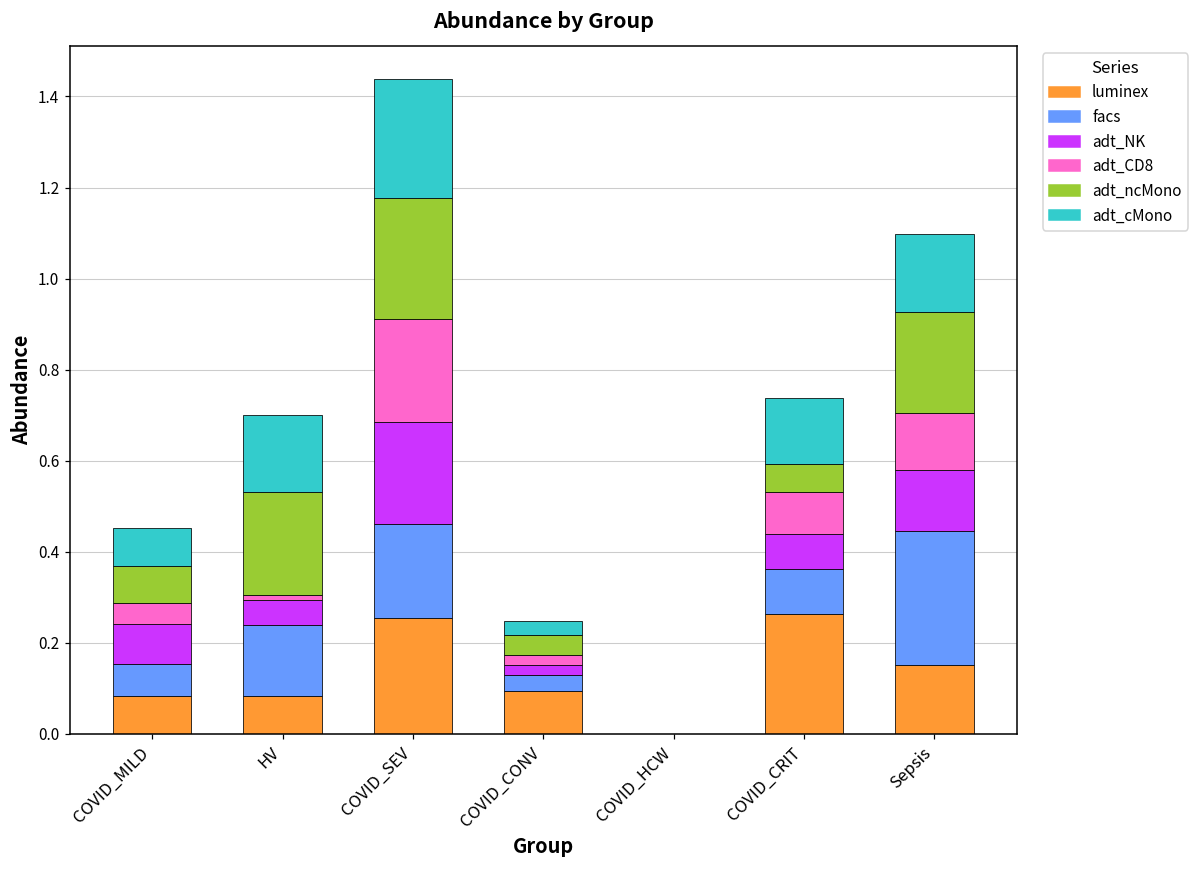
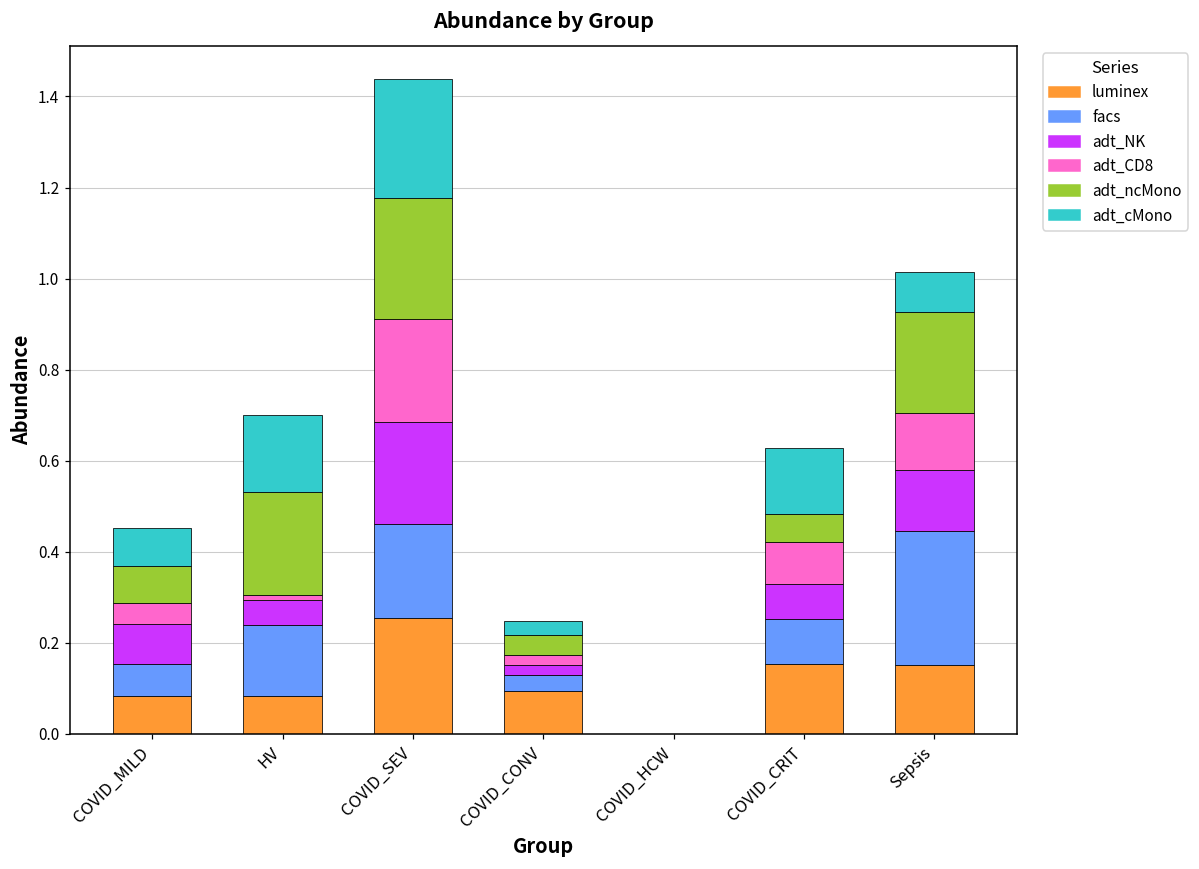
  {
    "luminex": {
      "COVID_MILD": 0.08,
      "HV": 0.08,
      "COVID_SEV": 0.25,
      "COVID_CONV": 0.09,
      "COVID_HCW": 0.00,
-     "COVID_CRIT": 0.26,
+     "COVID_CRIT": 0.15,
      "Sepsis": 0.15
    },
    "facs": {
      "COVID_MILD": 0.07,
      "HV": 0.16,
      "COVID_SEV": 0.21,
      "COVID_CONV": 0.04,
      "COVID_HCW": 0.00,
      "COVID_CRIT": 0.10,
      "Sepsis": 0.29
    },
    "adt_NK": {
      "COVID_MILD": 0.09,
      "HV": 0.06,
      "COVID_SEV": 0.22,
      "COVID_CONV": 0.02,
      "COVID_HCW": 0.00,
      "COVID_CRIT": 0.08,
      "Sepsis": 0.13
    },
    "adt_CD8": {
      "COVID_MILD": 0.05,
      "HV": 0.01,
      "COVID_SEV": 0.23,
      "COVID_CONV": 0.02,
      "COVID_HCW": 0.00,
      "COVID_CRIT": 0.09,
      "Sepsis": 0.13
    },
    "adt_ncMono": {
      "COVID_MILD": 0.08,
      "HV": 0.23,
      "COVID_SEV": 0.27,
      "COVID_CONV": 0.04,
      "COVID_HCW": 0.00,
      "COVID_CRIT": 0.06,
      "Sepsis": 0.22
    },
    "adt_cMono": {
      "COVID_MILD": 0.08,
      "HV": 0.17,
      "COVID_SEV": 0.26,
      "COVID_CONV": 0.03,
      "COVID_HCW": 0.00,
      "COVID_CRIT": 0.14,
-     "Sepsis": 0.17
+     "Sepsis": 0.09
    }
  }
